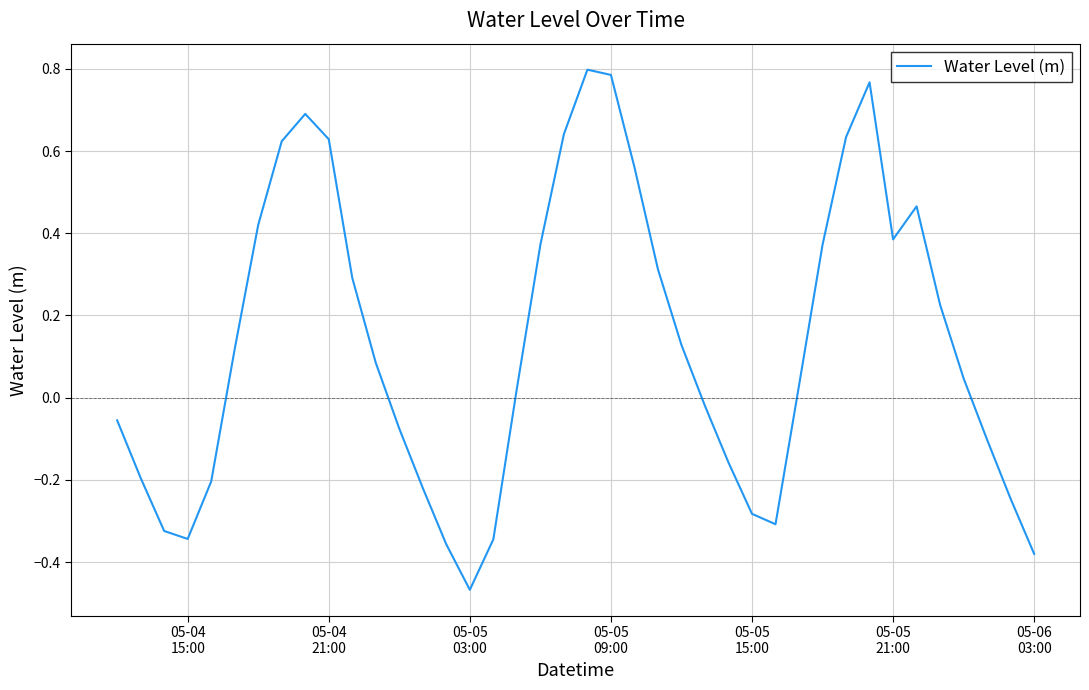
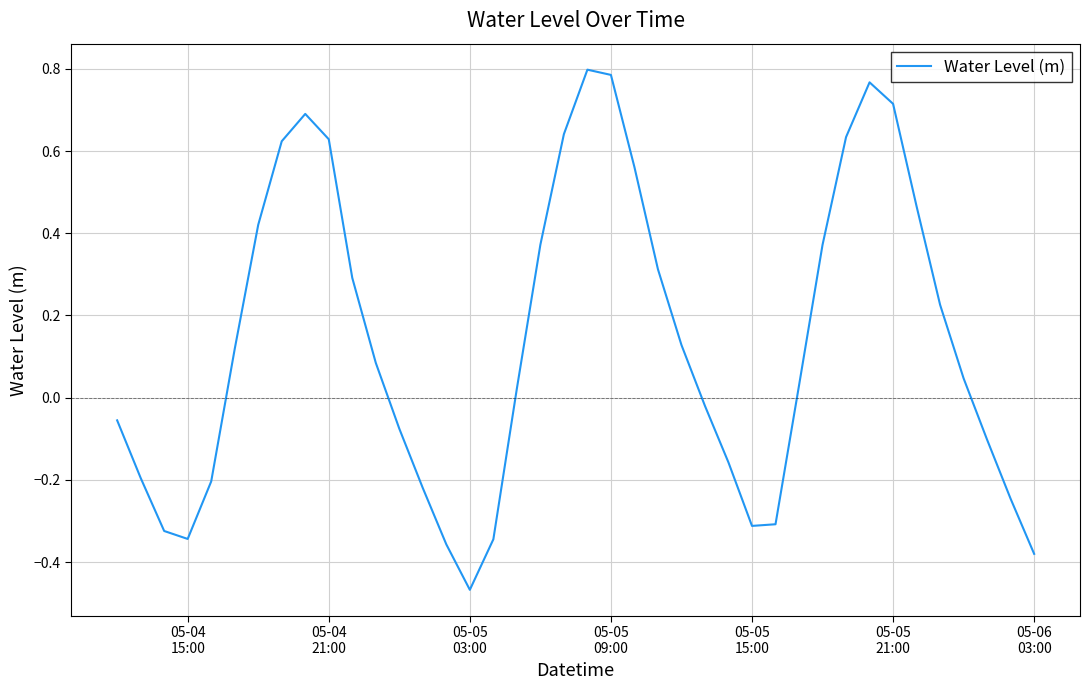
  {
    "05-04 15:00": -0.34,
    "05-04 21:00": 0.63,
    "05-05 03:00": -0.47,
    "05-05 09:00": 0.79,
-   "05-05 15:00": -0.28,
-   "05-05 21:00": 0.39,
+   "05-05 15:00": -0.31,
+   "05-05 21:00": 0.71,
    "05-06 03:00": -0.38
  }
